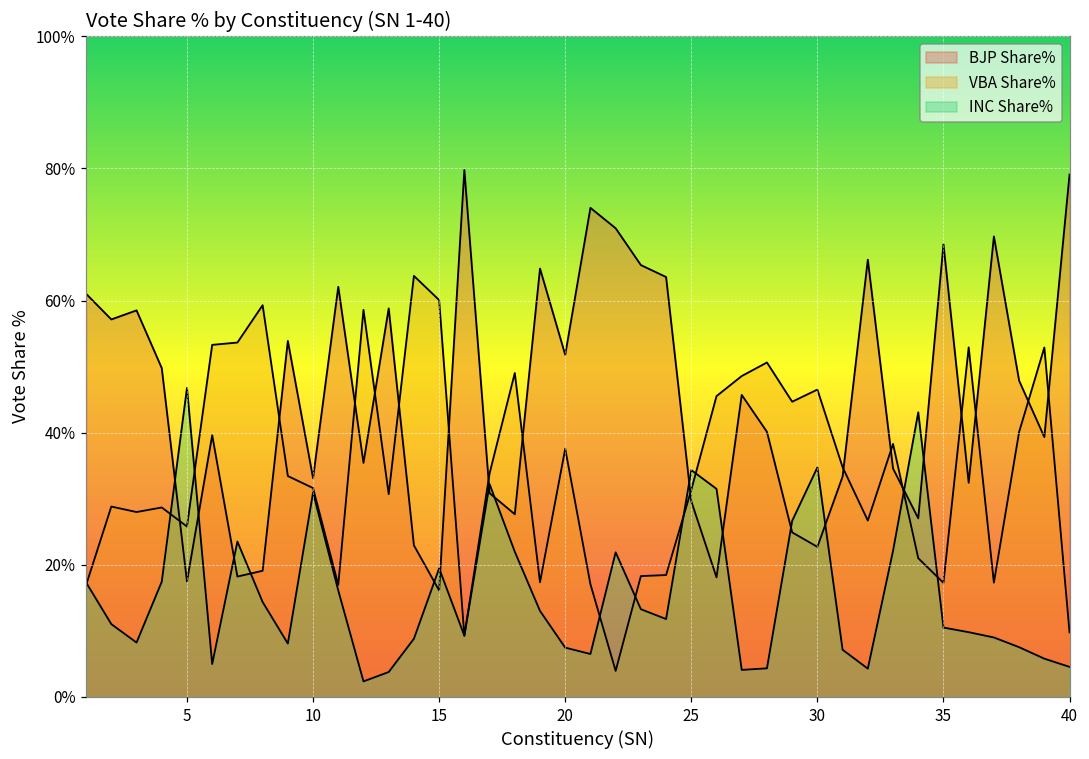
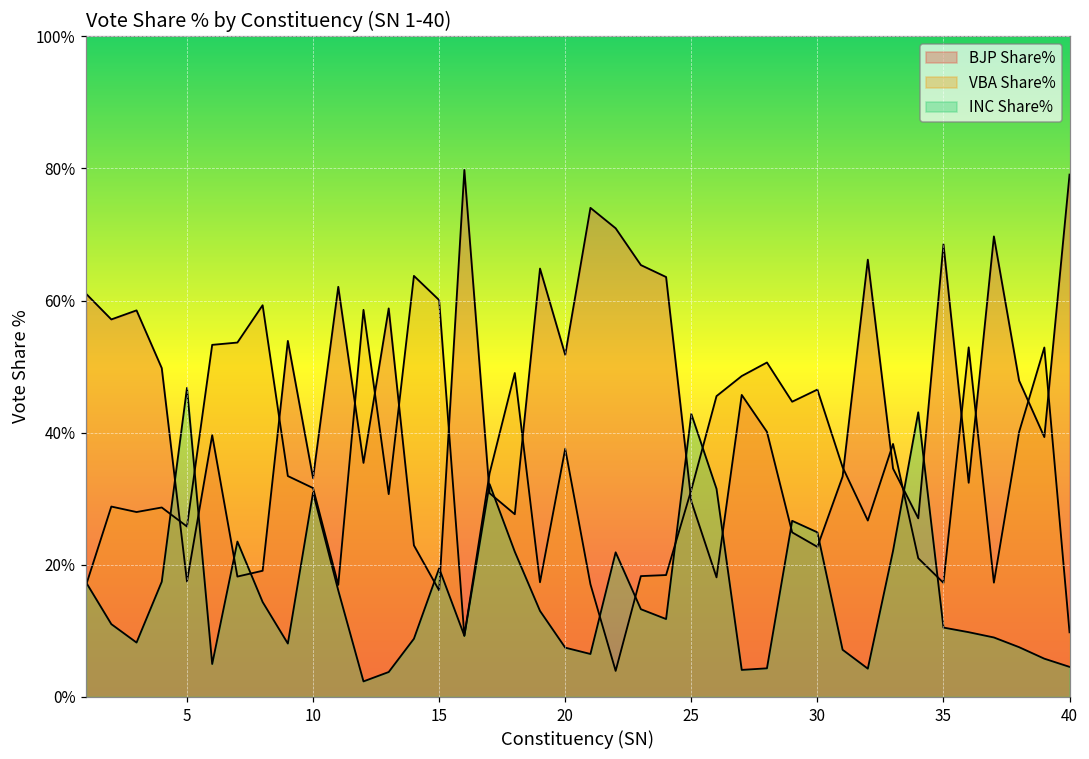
  {
    "INC Share%": {
      "5": "47%",
      "10": "31%",
      "15": "19%",
      "20": "7%",
-     "25": "34%",
-     "30": "35%",
+     "25": "43%",
+     "30": "25%",
      "35": "10%",
      "40": "5%"
    }
  }
